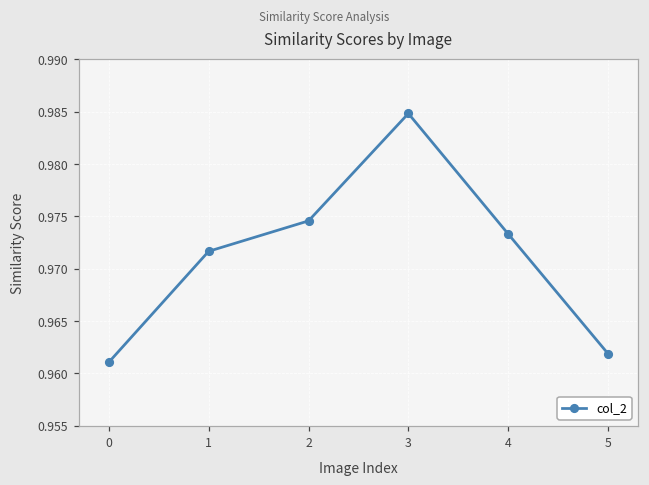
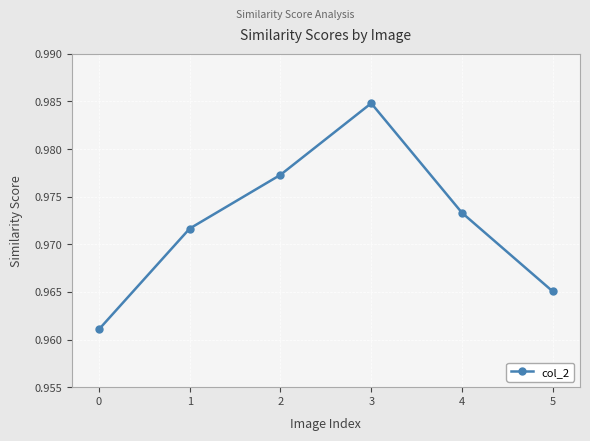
  {
    "0": 0.961,
    "1": 0.972,
-   "2": 0.975,
+   "2": 0.977,
    "3": 0.985,
    "4": 0.973,
-   "5": 0.962
+   "5": 0.965
  }
